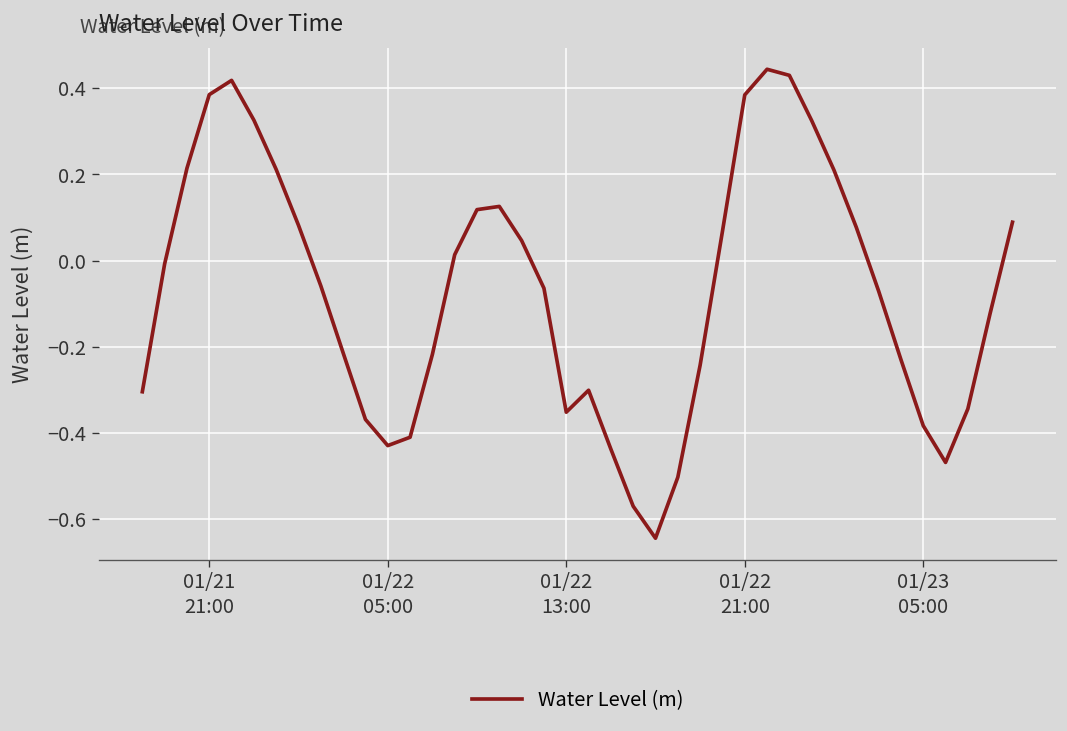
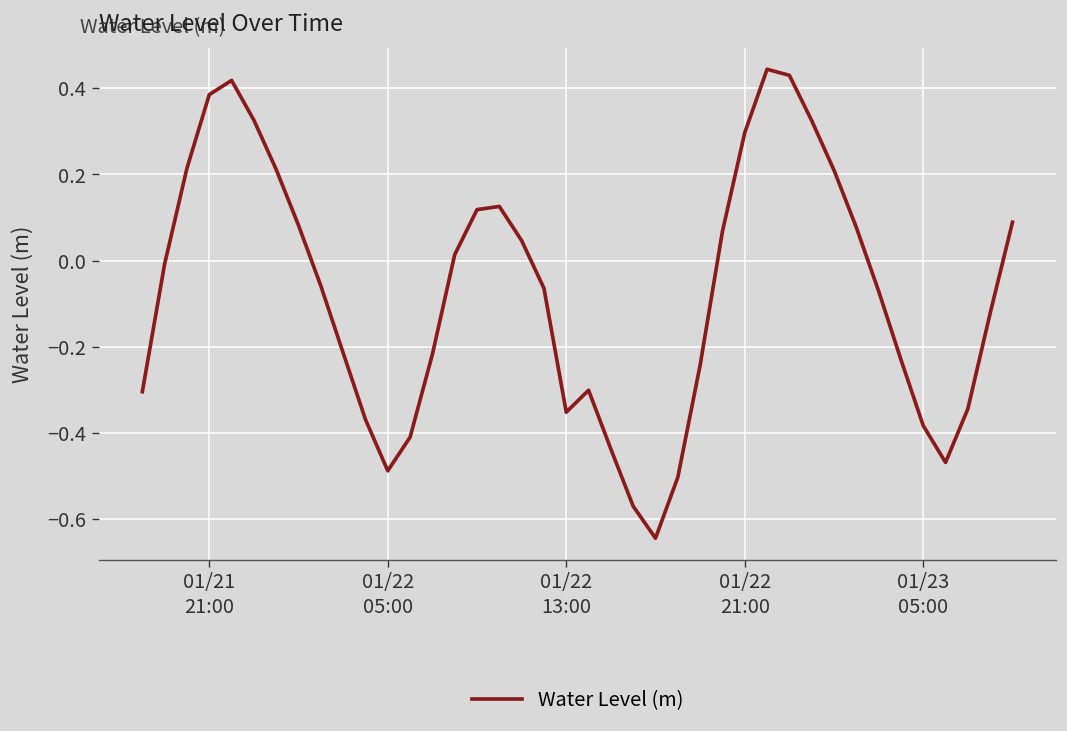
  {
    "01/21 21:00": 0.39,
-   "01/22 05:00": -0.43,
+   "01/22 05:00": -0.49,
    "01/22 13:00": -0.35,
-   "01/22 21:00": 0.38,
+   "01/22 21:00": 0.30,
    "01/23 05:00": -0.38
  }
